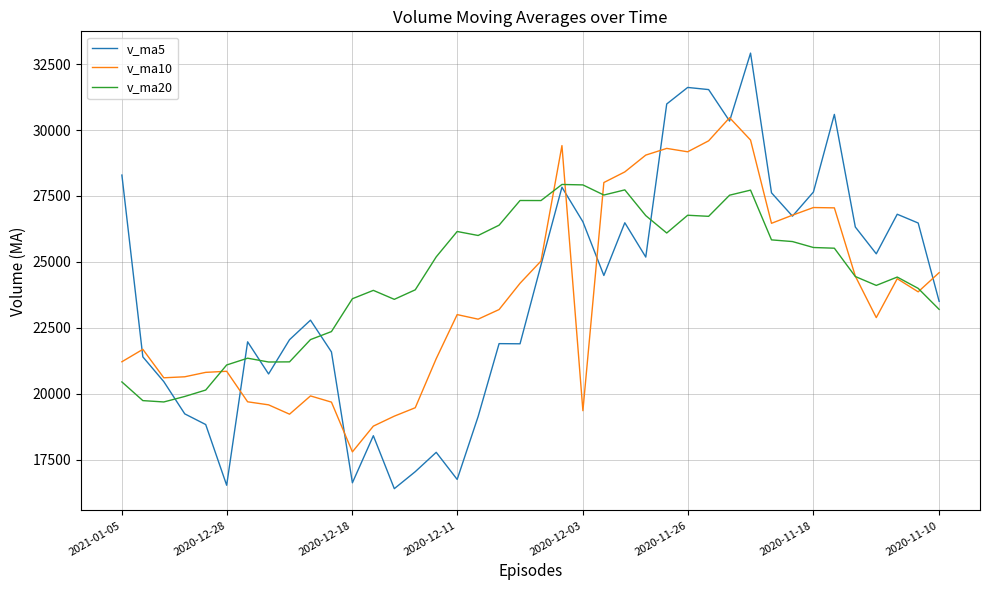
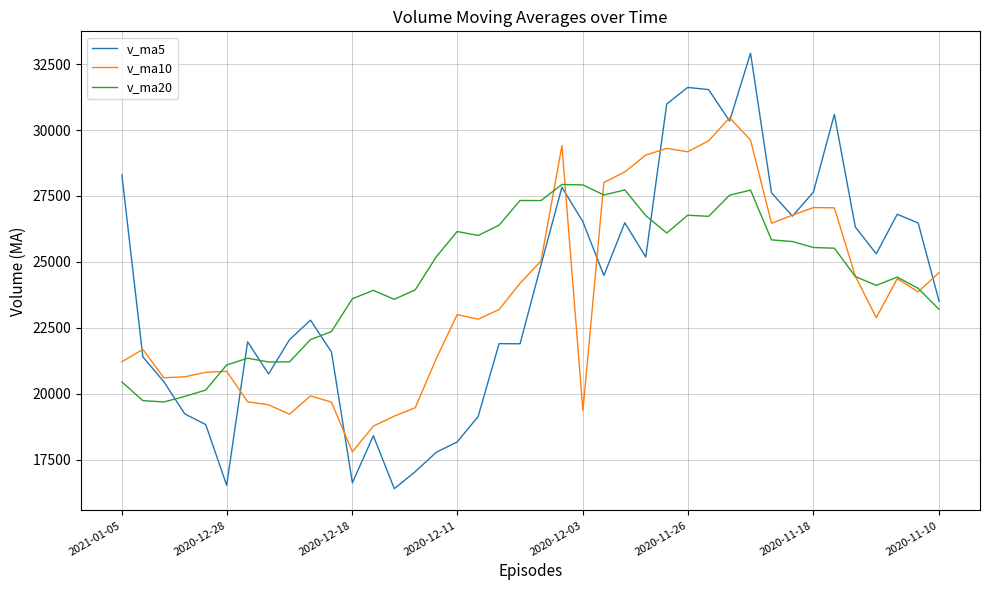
  {
    "v_ma5": {
      "2021-01-05": 28300,
      "2020-12-28": 16500,
      "2020-12-18": 16600,
-     "2020-12-11": 16700,
+     "2020-12-11": 18200,
      "2020-12-03": 26500,
      "2020-11-26": 31600,
      "2020-11-18": 27600,
      "2020-11-10": 23500
    },
    "v_ma10": {
      "2021-01-05": 21200,
      "2020-12-28": 20800,
      "2020-12-18": 17800,
      "2020-12-11": 23000,
      "2020-12-03": 19400,
      "2020-11-26": 29200,
      "2020-11-18": 27100,
      "2020-11-10": 24600
    },
    "v_ma20": {
      "2021-01-05": 20400,
      "2020-12-28": 21100,
      "2020-12-18": 23600,
      "2020-12-11": 26200,
      "2020-12-03": 27900,
      "2020-11-26": 26800,
      "2020-11-18": 25500,
      "2020-11-10": 23200
    }
  }
